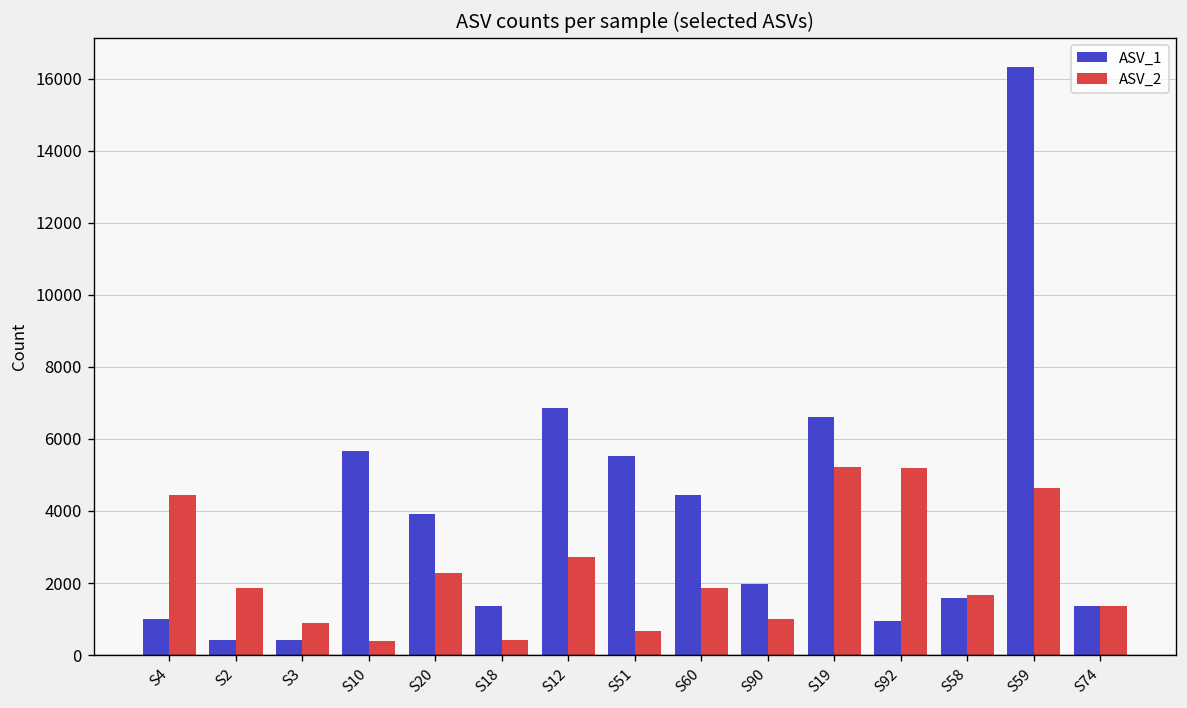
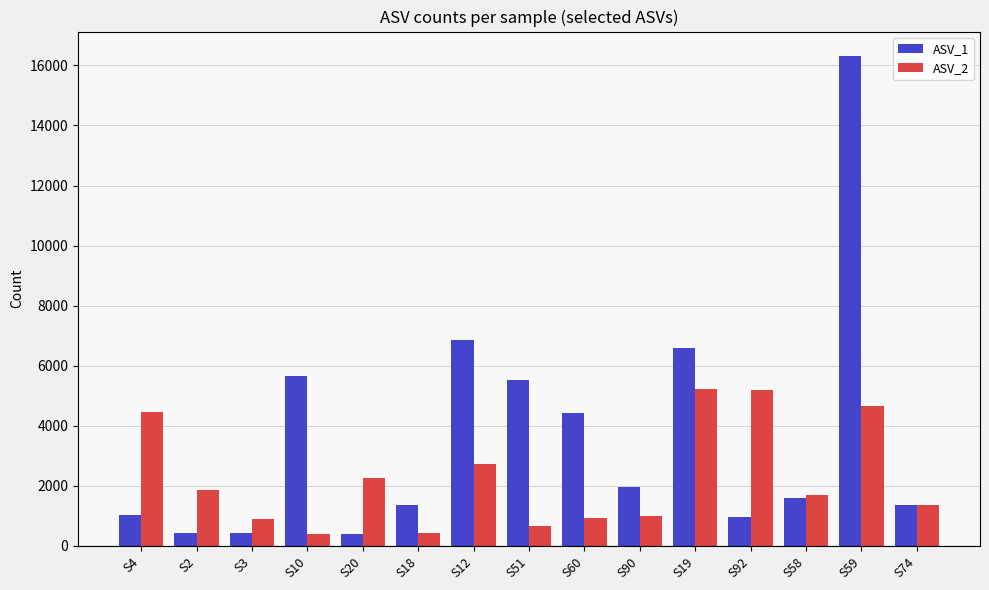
  {
    "ASV_1": {
      "S4": 1000,
      "S2": 400,
      "S3": 400,
      "S10": 5700,
-     "S20": 3900,
+     "S20": 400,
      "S18": 1400,
      "S12": 6800,
      "S51": 5500,
      "S60": 4400,
      "S90": 2000,
      "S19": 6600,
      "S92": 1000,
      "S58": 1600,
      "S59": 16300,
      "S74": 1400
    },
    "ASV_2": {
      "S4": 4400,
      "S2": 1900,
      "S3": 900,
      "S10": 400,
      "S20": 2300,
      "S18": 400,
      "S12": 2700,
      "S51": 700,
-     "S60": 1900,
+     "S60": 900,
      "S90": 1000,
      "S19": 5200,
      "S92": 5200,
      "S58": 1700,
      "S59": 4700,
      "S74": 1400
    }
  }
